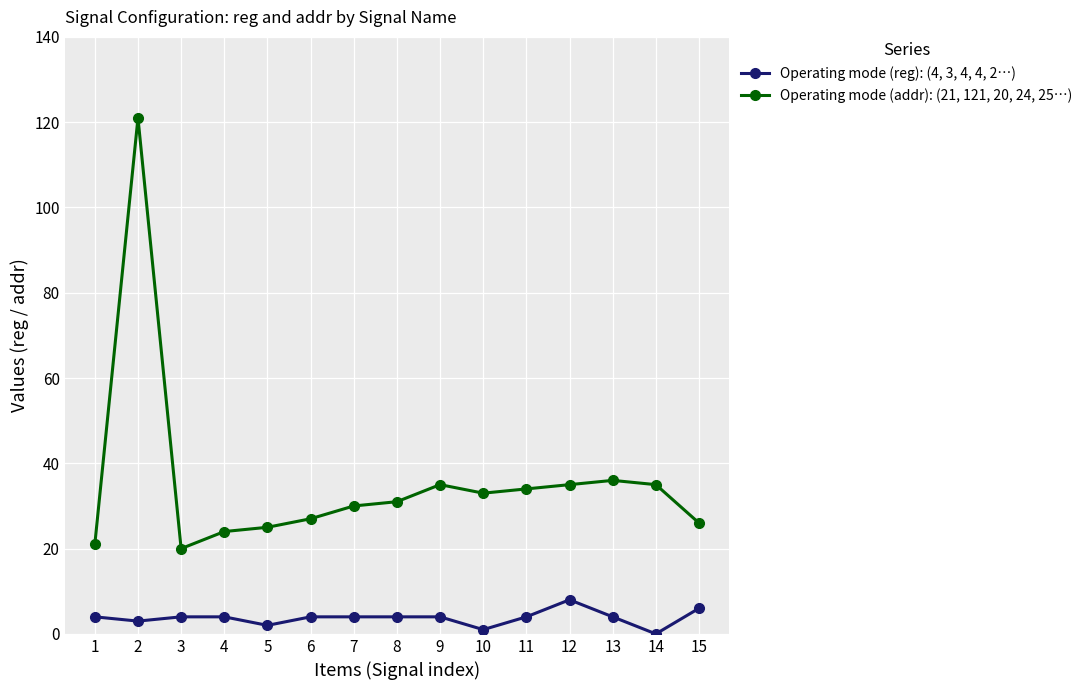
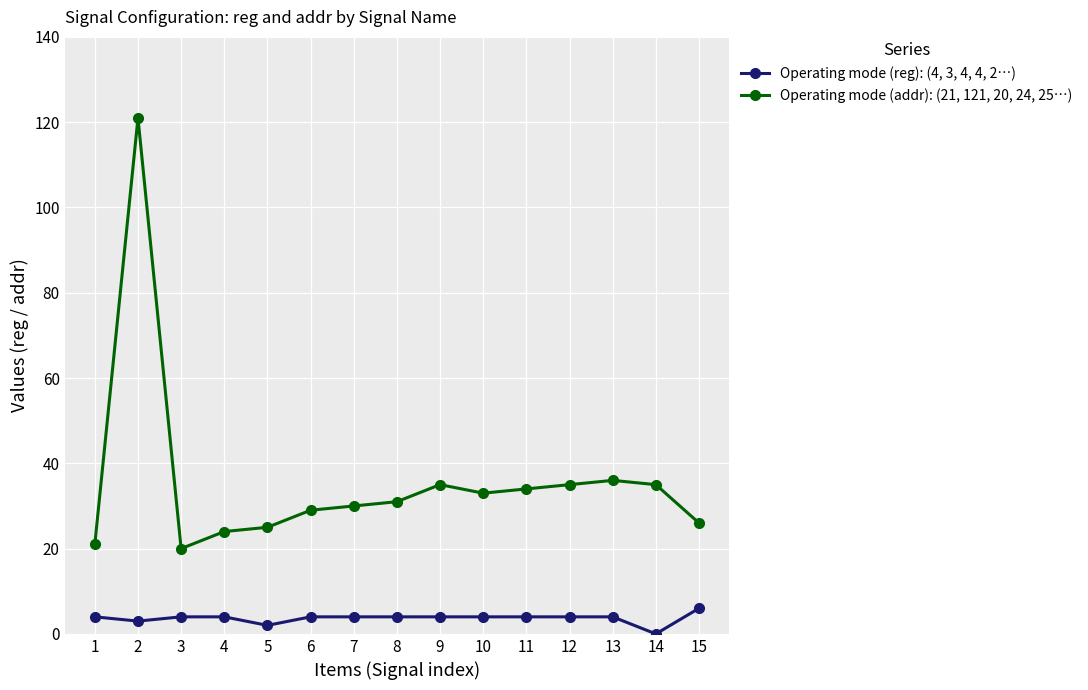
  {
    "Operating mode (reg): (4, 3, 4, 4, 2…)": {
      "1": 4,
      "2": 3,
      "3": 4,
      "4": 4,
      "5": 2,
      "6": 4,
      "7": 4,
      "8": 4,
      "9": 4,
-     "10": 1,
+     "10": 4,
      "11": 4,
-     "12": 8,
+     "12": 4,
      "13": 4,
      "14": 0,
      "15": 6
    },
    "Operating mode (addr): (21, 121, 20, 24, 25…)": {
      "1": 21,
      "2": 121,
      "3": 20,
      "4": 24,
      "5": 25,
-     "6": 27,
+     "6": 29,
      "7": 30,
      "8": 31,
      "9": 35,
      "10": 33,
      "11": 34,
      "12": 35,
      "13": 36,
      "14": 35,
      "15": 26
    }
  }
